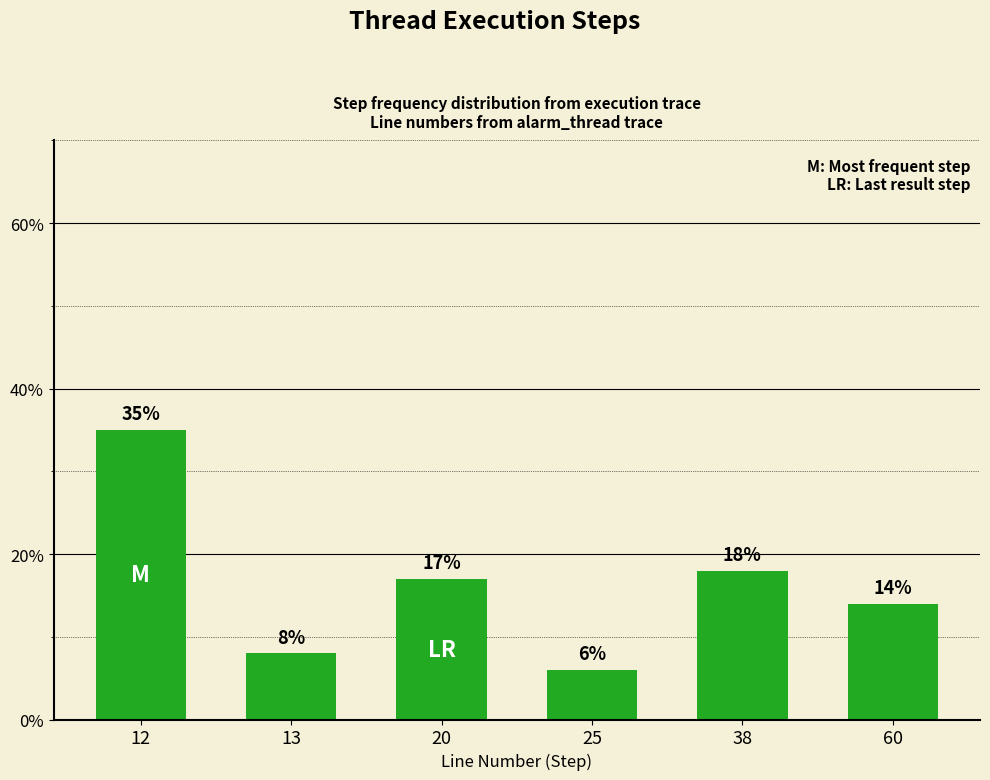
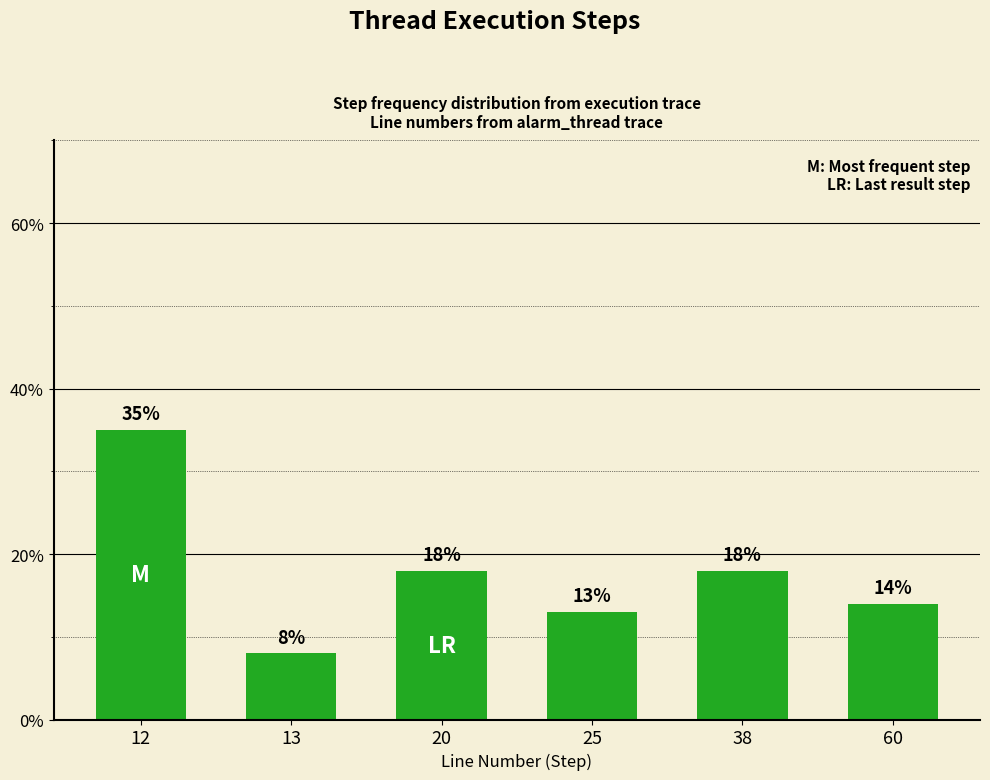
  {
    "12": "35%",
    "13": "8%",
-   "20": "17%",
-   "25": "6%",
+   "20": "18%",
+   "25": "13%",
    "38": "18%",
    "60": "14%"
  }
